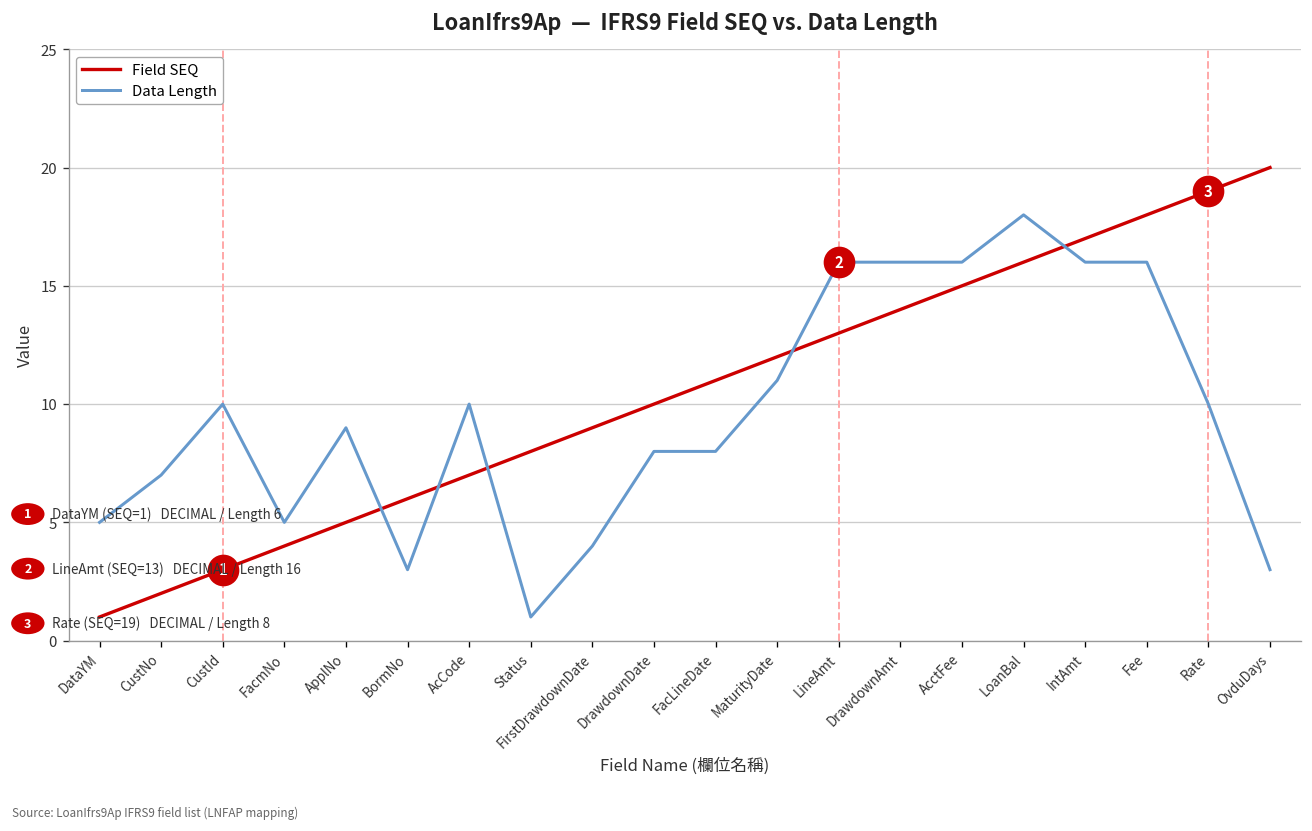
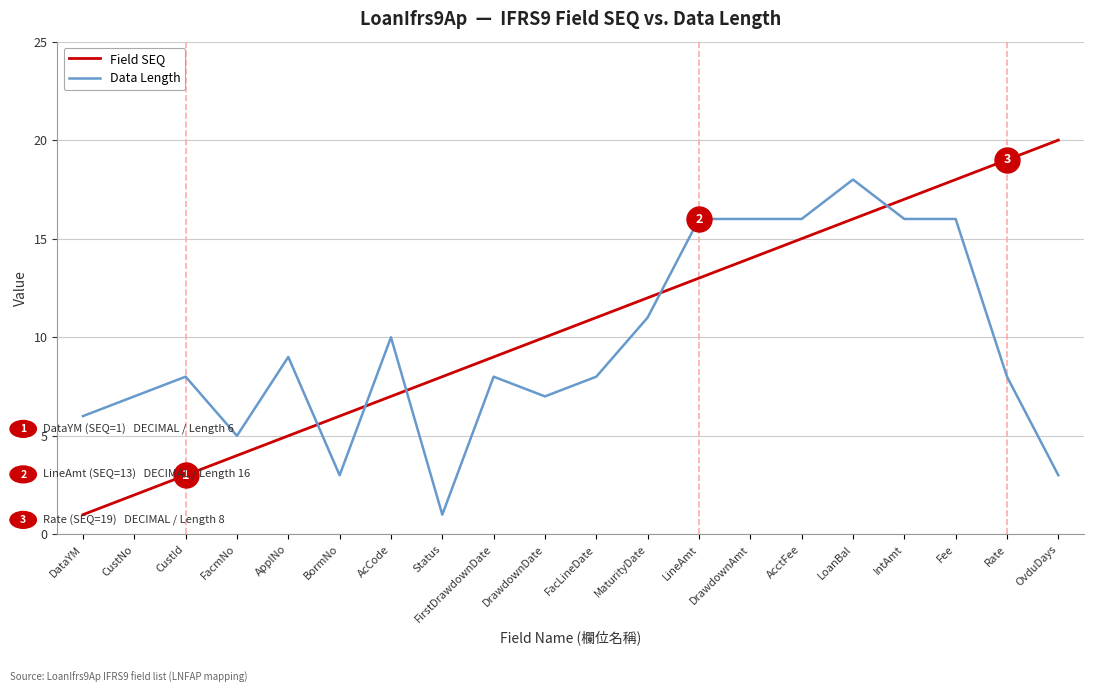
  {
    "Data Length": {
-     "DataYM": 5,
+     "DataYM": 6,
      "CustNo": 7,
-     "CustId": 10,
+     "CustId": 8,
      "FacmNo": 5,
      "ApplNo": 9,
      "BormNo": 3,
      "AcCode": 10,
      "Status": 1,
-     "FirstDrawdownDate": 4,
-     "DrawdownDate": 8,
+     "FirstDrawdownDate": 8,
+     "DrawdownDate": 7,
      "FacLineDate": 8,
      "MaturityDate": 11,
      "DrawdownAmt": 16,
      "AcctFee": 16,
      "LoanBal": 18,
      "IntAmt": 16,
      "Fee": 16,
-     "Rate": 10,
+     "Rate": 8,
      "OvduDays": 3
    }
  }
